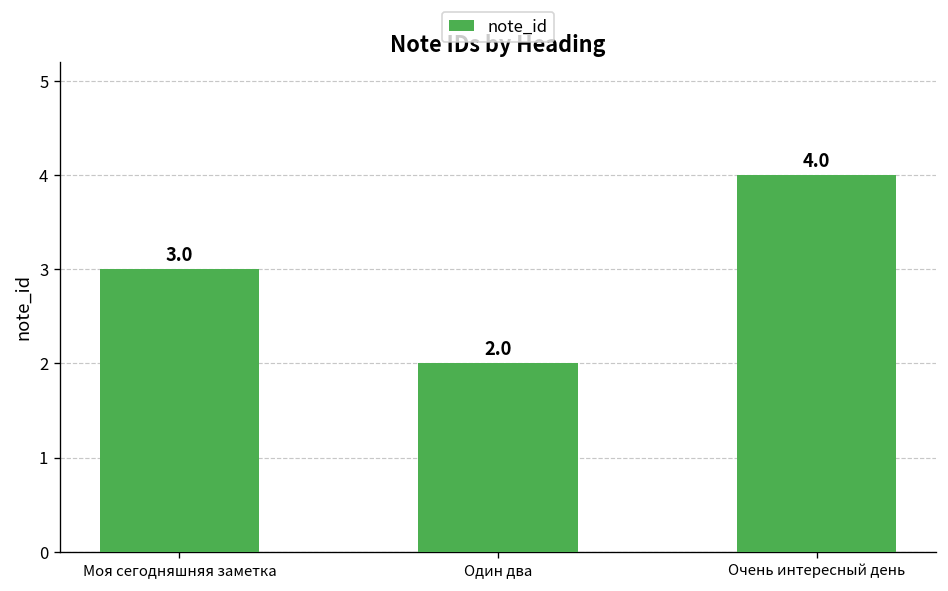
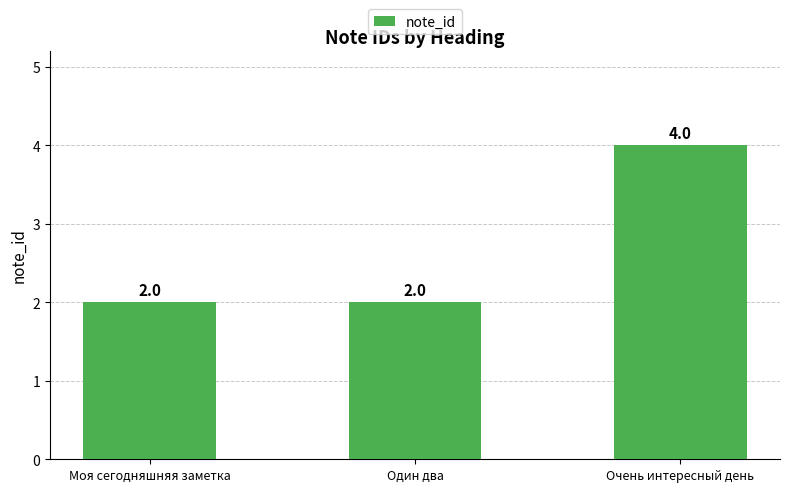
  {
-   "Моя сегодняшняя заметка": 3.0,
+   "Моя сегодняшняя заметка": 2.0,
    "Один два": 2.0,
    "Очень интересный день": 4.0
  }
